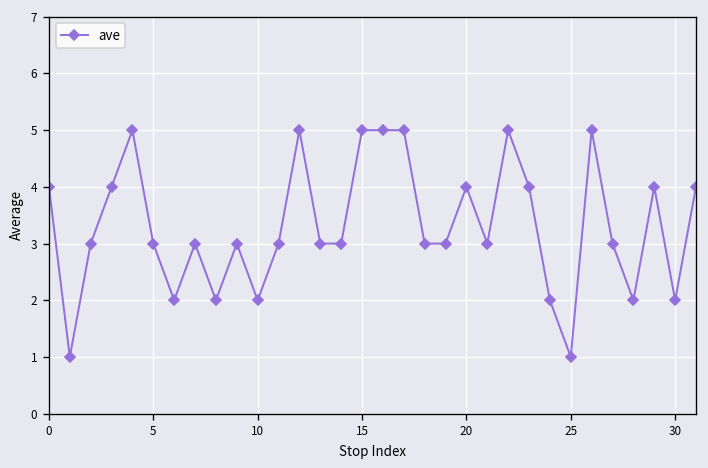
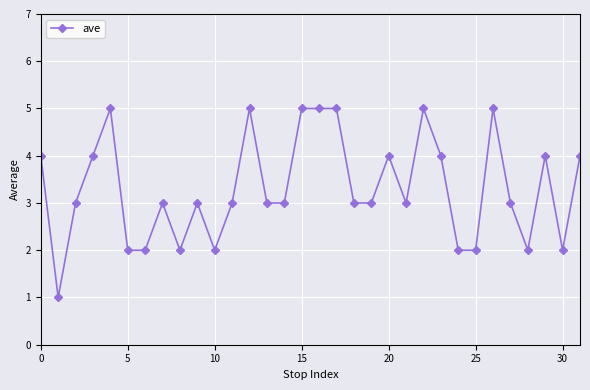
  {
    "0": 4,
-   "5": 3,
+   "5": 2,
    "10": 2,
    "15": 5,
    "20": 4,
-   "25": 1,
+   "25": 2,
    "30": 2
  }
